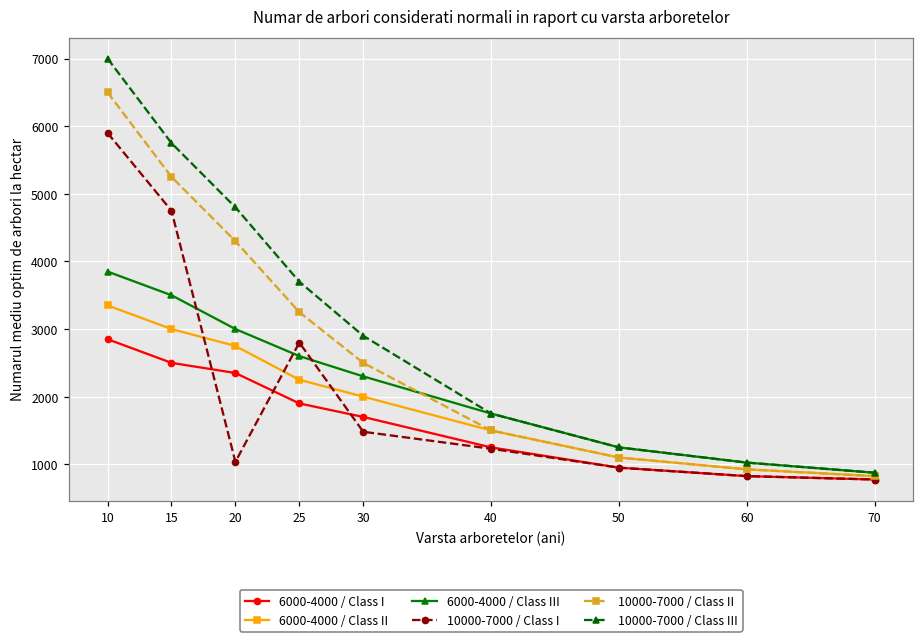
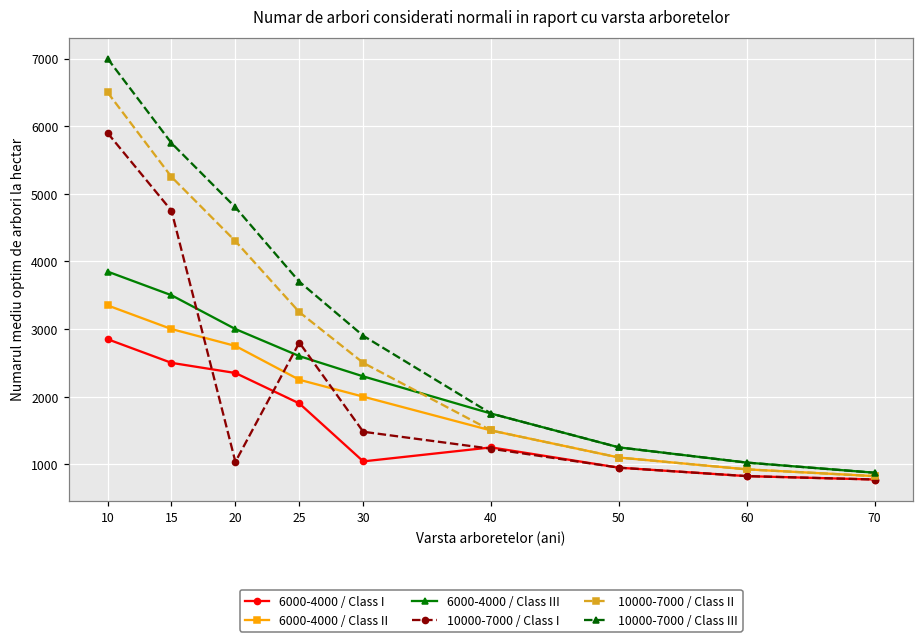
  {
    "6000-4000 / Class I": {
      "10": 2900,
      "15": 2500,
      "20": 2400,
      "25": 1900,
-     "30": 1700
+     "30": 1000
    },
    "10000-7000 / Class I": {
      "10": 5900,
      "15": 4800,
      "20": 1000,
      "25": 2800,
      "30": 1500
    }
  }
